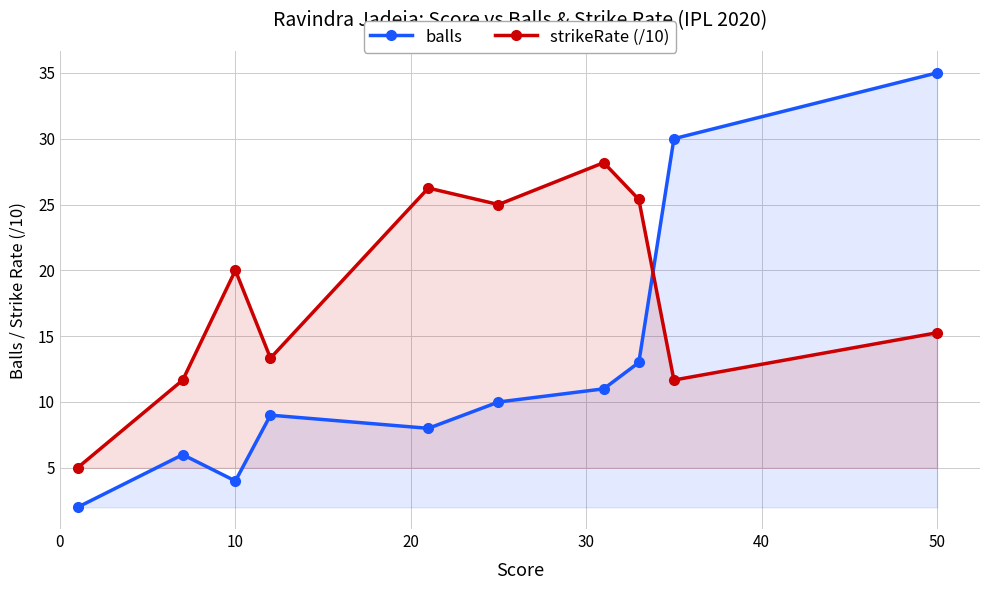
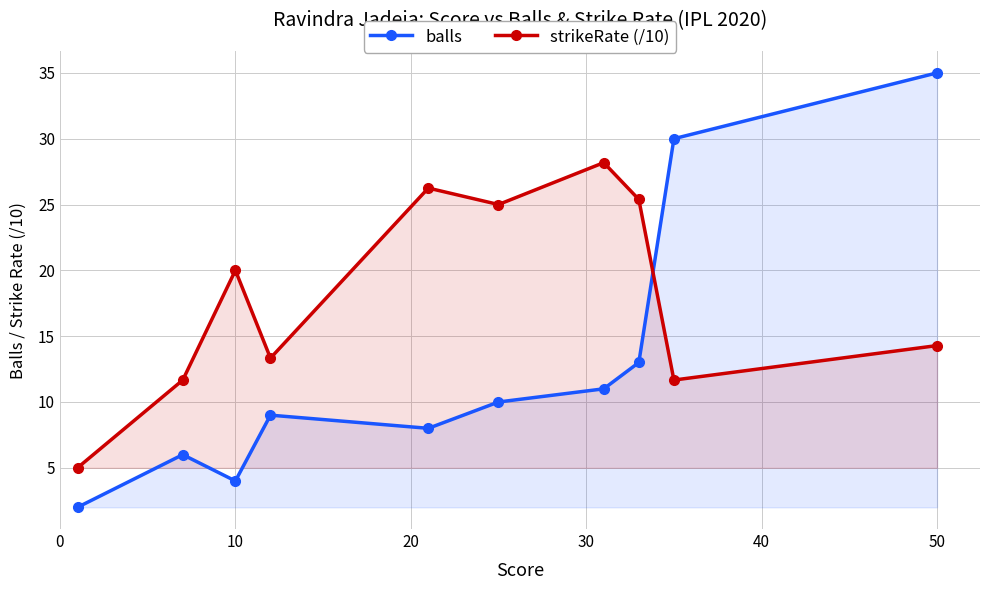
  {
    "balls": {
      "10": 4.0,
      "50": 35.0
    },
    "strikeRate (/10)": {
      "10": 20.0,
-     "50": 15.3
+     "50": 14.3
    }
  }
